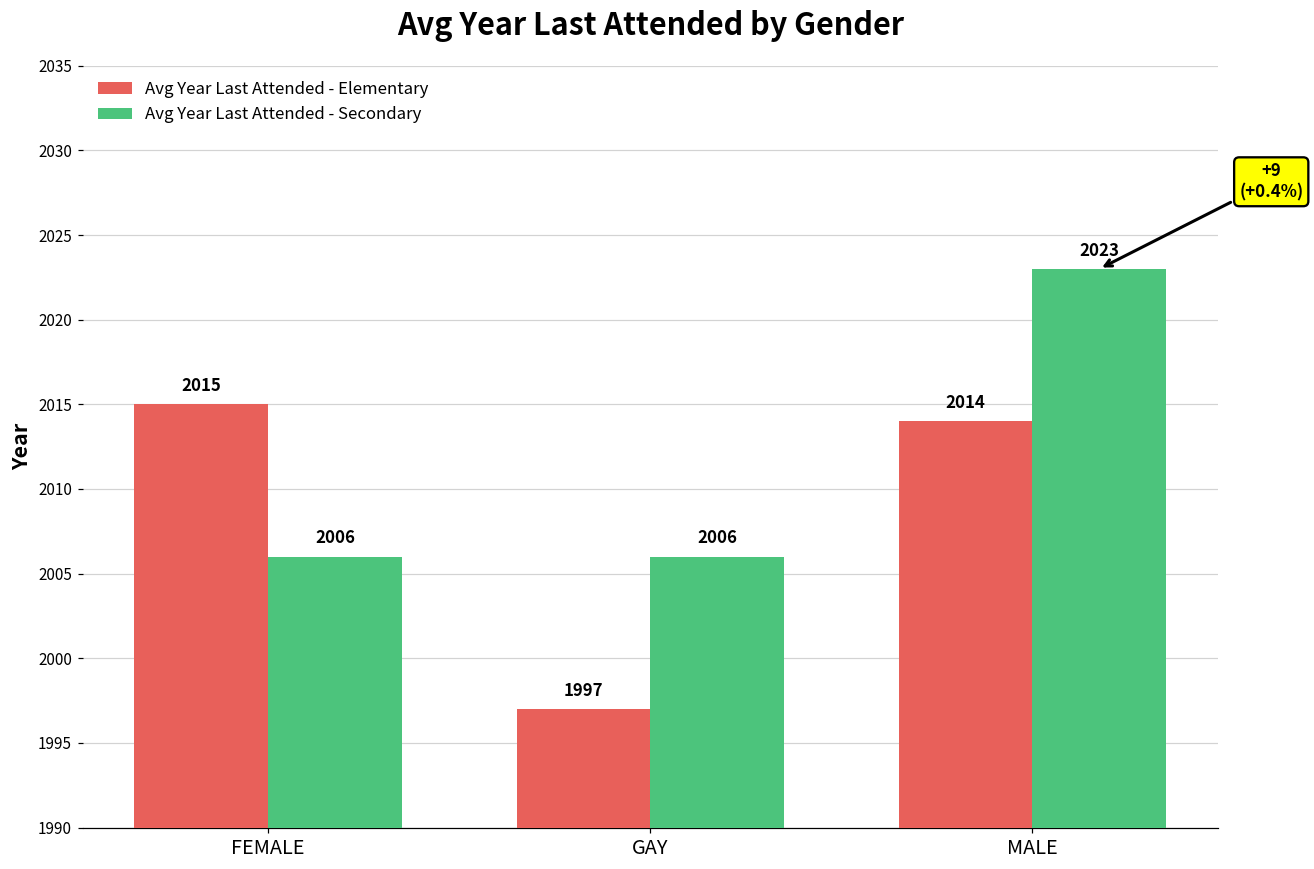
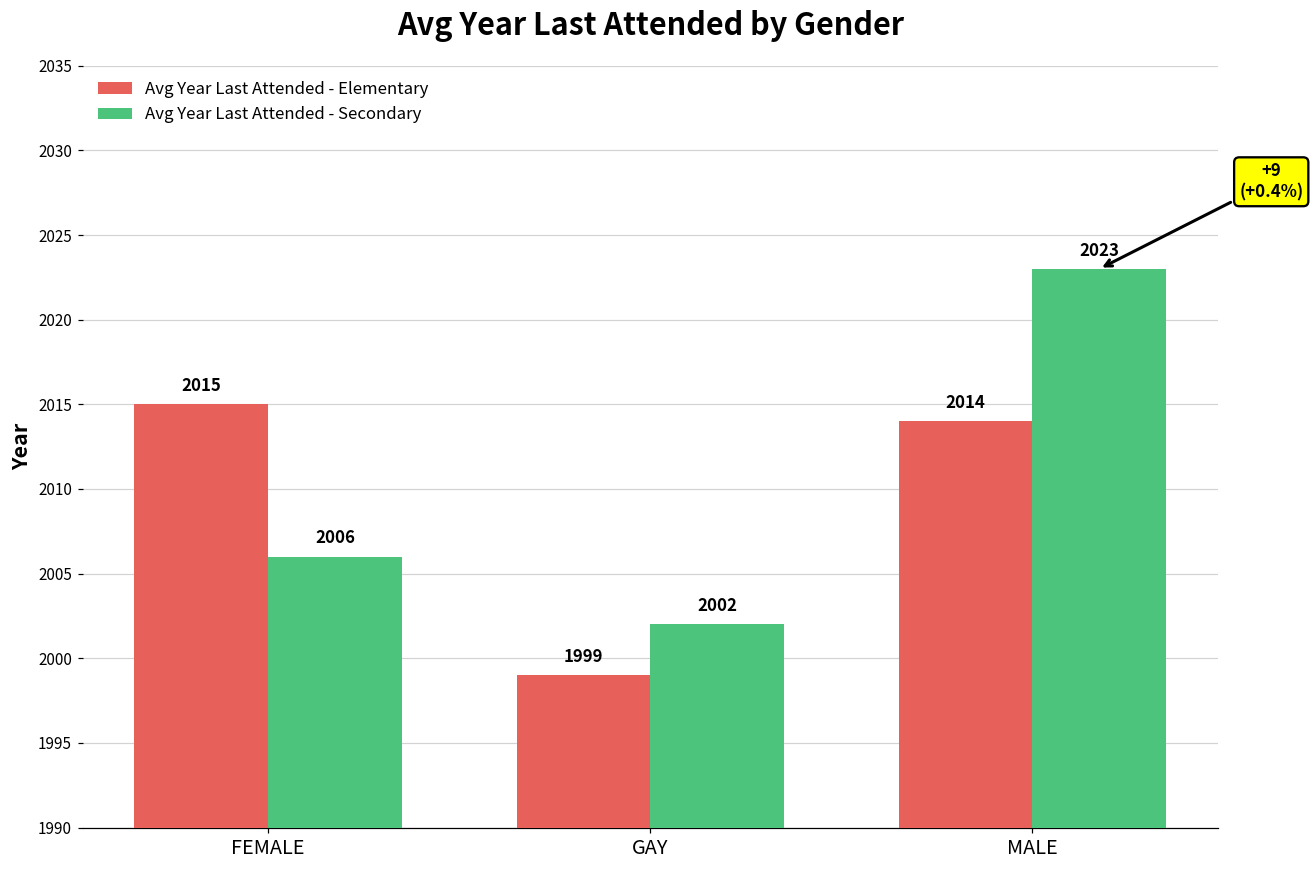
  {
    "Avg Year Last Attended - Elementary": {
      "FEMALE": 2015,
-     "GAY": 1997,
+     "GAY": 1999,
      "MALE": 2014
    },
    "Avg Year Last Attended - Secondary": {
      "FEMALE": 2006,
-     "GAY": 2006
+     "GAY": 2002
    }
  }
